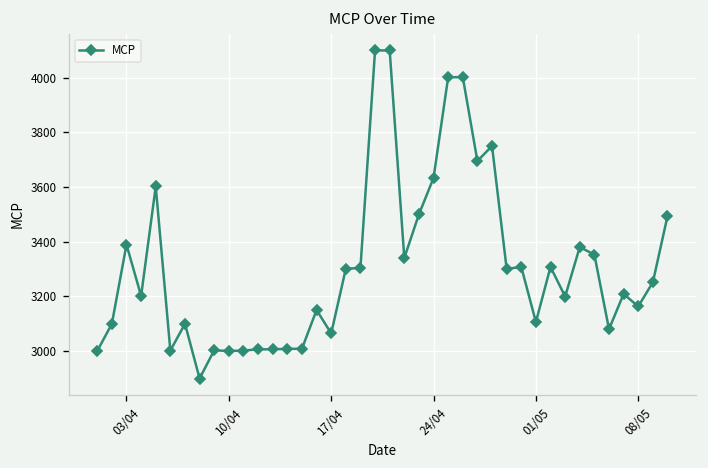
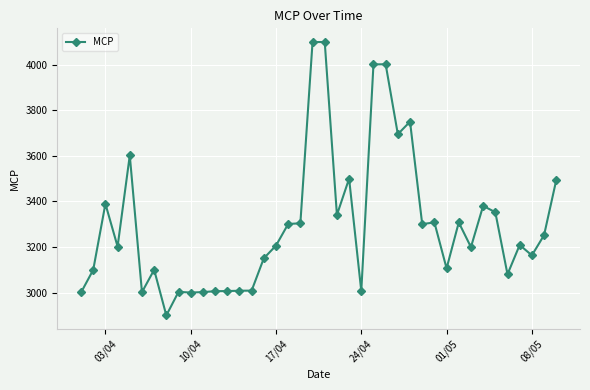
  {
    "03/04": 3390,
    "10/04": 3000,
-   "17/04": 3060,
-   "24/04": 3630,
+   "17/04": 3210,
+   "24/04": 3010,
    "01/05": 3110,
    "08/05": 3160
  }
